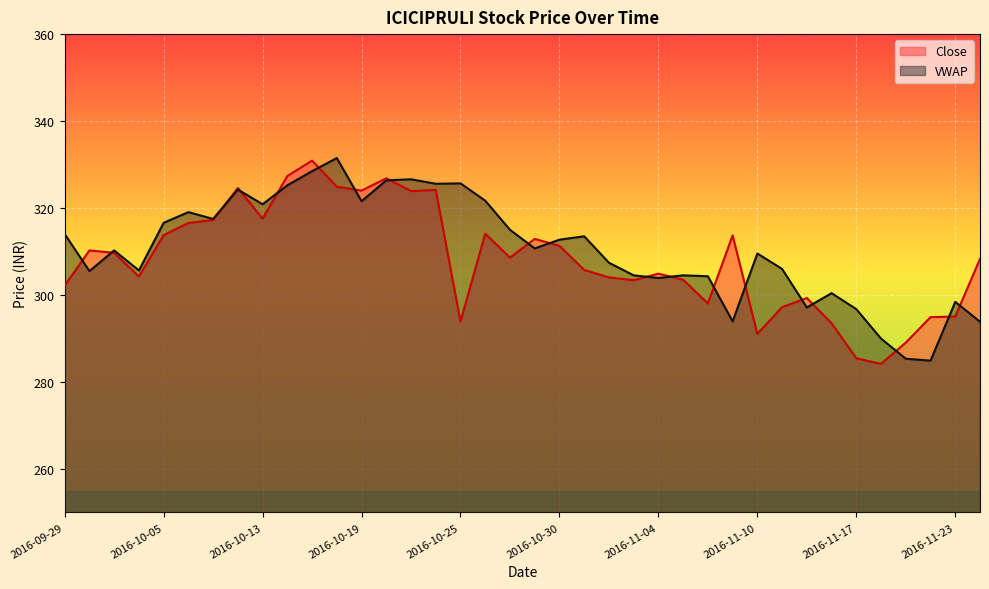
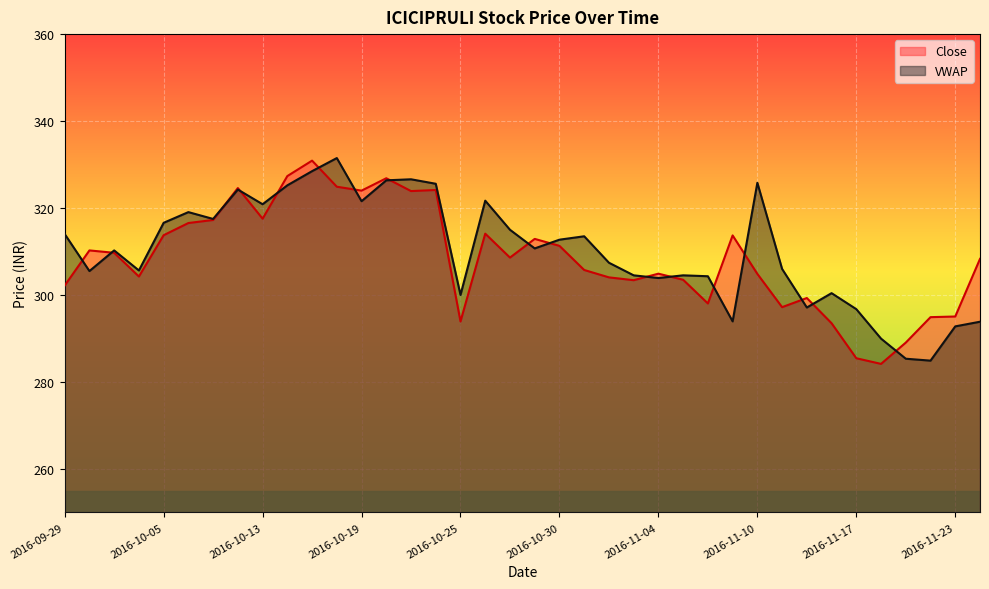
  {
    "Close": {
      "2016-09-29": 302,
      "2016-10-05": 314,
      "2016-10-13": 318,
      "2016-10-19": 324,
      "2016-10-25": 294,
      "2016-10-30": 311,
      "2016-11-04": 305,
-     "2016-11-10": 291,
+     "2016-11-10": 305,
      "2016-11-17": 285,
      "2016-11-23": 295
    },
    "VWAP": {
      "2016-09-29": 314,
      "2016-10-05": 317,
      "2016-10-13": 321,
      "2016-10-19": 322,
-     "2016-10-25": 326,
+     "2016-10-25": 300,
      "2016-10-30": 313,
      "2016-11-04": 304,
-     "2016-11-10": 310,
+     "2016-11-10": 326,
      "2016-11-17": 297,
-     "2016-11-23": 298
+     "2016-11-23": 293
    }
  }
